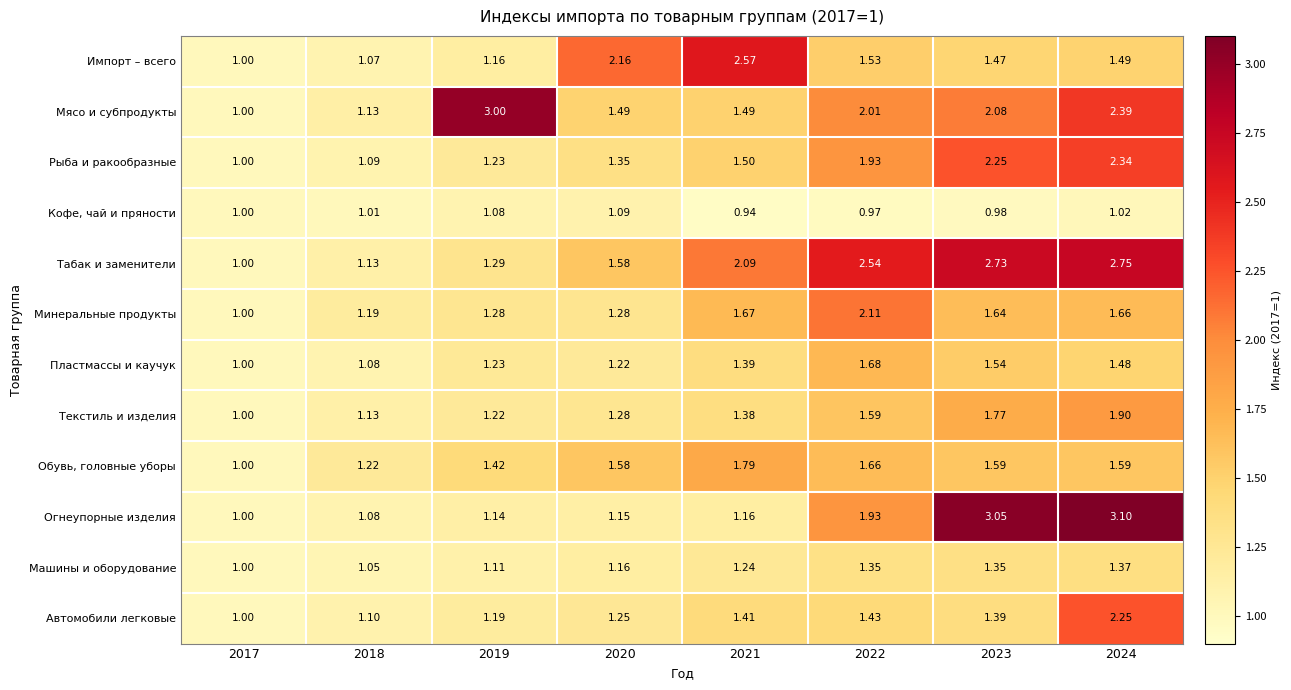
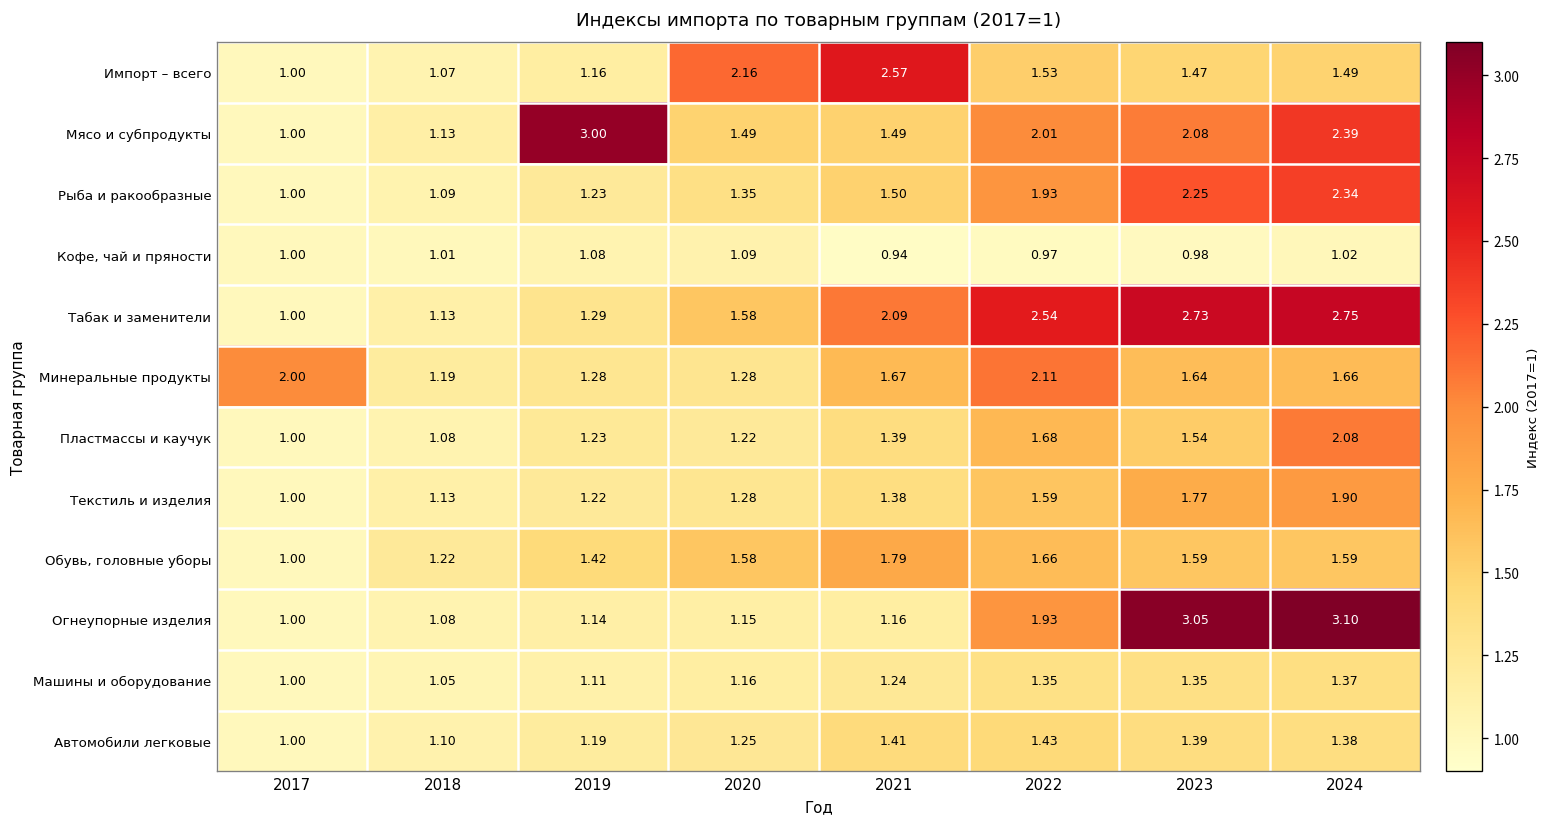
  {
    "Импорт – всего": {
      "2017": 1.00,
      "2018": 1.07,
      "2019": 1.16,
      "2020": 2.16,
      "2021": 2.57,
      "2022": 1.53,
      "2023": 1.47,
      "2024": 1.49
    },
    "Мясо и субпродукты": {
      "2017": 1.00,
      "2018": 1.13,
      "2019": 3.00,
      "2020": 1.49,
      "2021": 1.49,
      "2022": 2.01,
      "2023": 2.08,
      "2024": 2.39
    },
    "Рыба и ракообразные": {
      "2017": 1.00,
      "2018": 1.09,
      "2019": 1.23,
      "2020": 1.35,
      "2021": 1.50,
      "2022": 1.93,
      "2023": 2.25,
      "2024": 2.34
    },
    "Кофе, чай и пряности": {
      "2017": 1.00,
      "2018": 1.01,
      "2019": 1.08,
      "2020": 1.09,
      "2021": 0.94,
      "2022": 0.97,
      "2023": 0.98,
      "2024": 1.02
    },
    "Табак и заменители": {
      "2017": 1.00,
      "2018": 1.13,
      "2019": 1.29,
      "2020": 1.58,
      "2021": 2.09,
      "2022": 2.54,
      "2023": 2.73,
      "2024": 2.75
    },
    "Минеральные продукты": {
-     "2017": 1.00,
+     "2017": 2.00,
      "2018": 1.19,
      "2019": 1.28,
      "2020": 1.28,
      "2021": 1.67,
      "2022": 2.11,
      "2023": 1.64,
      "2024": 1.66
    },
    "Пластмассы и каучук": {
      "2017": 1.00,
      "2018": 1.08,
      "2019": 1.23,
      "2020": 1.22,
      "2021": 1.39,
      "2022": 1.68,
      "2023": 1.54,
-     "2024": 1.48
+     "2024": 2.08
    },
    "Текстиль и изделия": {
      "2017": 1.00,
      "2018": 1.13,
      "2019": 1.22,
      "2020": 1.28,
      "2021": 1.38,
      "2022": 1.59,
      "2023": 1.77,
      "2024": 1.90
    },
    "Обувь, головные уборы": {
      "2017": 1.00,
      "2018": 1.22,
      "2019": 1.42,
      "2020": 1.58,
      "2021": 1.79,
      "2022": 1.66,
      "2023": 1.59,
      "2024": 1.59
    },
    "Огнеупорные изделия": {
      "2017": 1.00,
      "2018": 1.08,
      "2019": 1.14,
      "2020": 1.15,
      "2021": 1.16,
      "2022": 1.93,
      "2023": 3.05,
      "2024": 3.10
    },
    "Машины и оборудование": {
      "2017": 1.00,
      "2018": 1.05,
      "2019": 1.11,
      "2020": 1.16,
      "2021": 1.24,
      "2022": 1.35,
      "2023": 1.35,
      "2024": 1.37
    },
    "Автомобили легковые": {
      "2017": 1.00,
      "2018": 1.10,
      "2019": 1.19,
      "2020": 1.25,
      "2021": 1.41,
      "2022": 1.43,
      "2023": 1.39,
-     "2024": 2.25
+     "2024": 1.38
    }
  }
